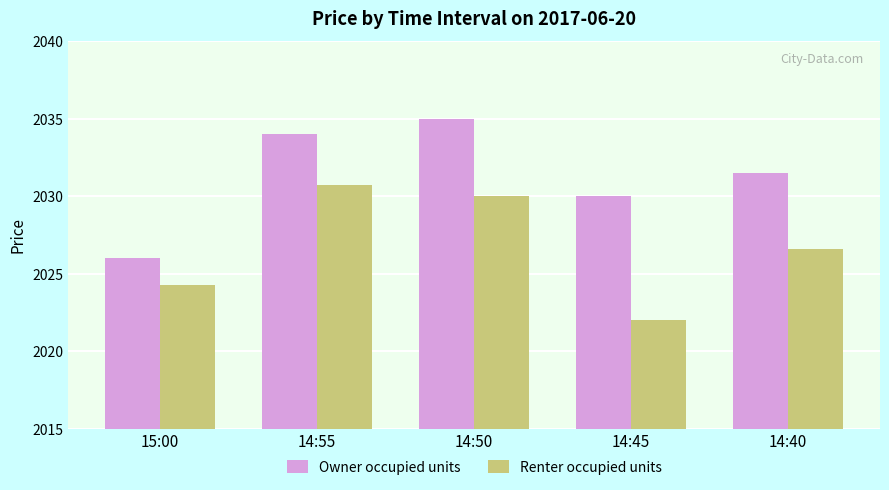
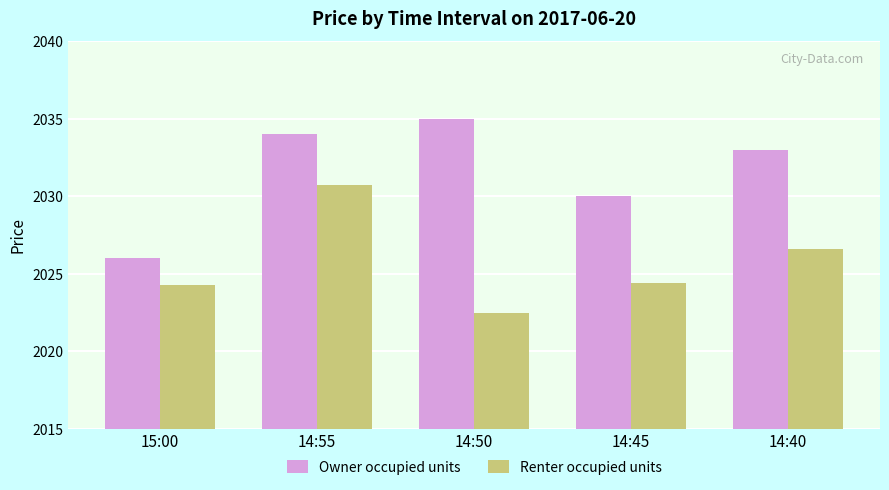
  {
    "Owner occupied units": {
      "15:00": 2026.0,
      "14:55": 2034.0,
      "14:50": 2035.0,
      "14:45": 2030.0,
-     "14:40": 2031.5
+     "14:40": 2033.0
    },
    "Renter occupied units": {
      "15:00": 2024.3,
      "14:55": 2030.7,
-     "14:50": 2030.0,
-     "14:45": 2022.0,
+     "14:50": 2022.5,
+     "14:45": 2024.4,
      "14:40": 2026.6
    }
  }
